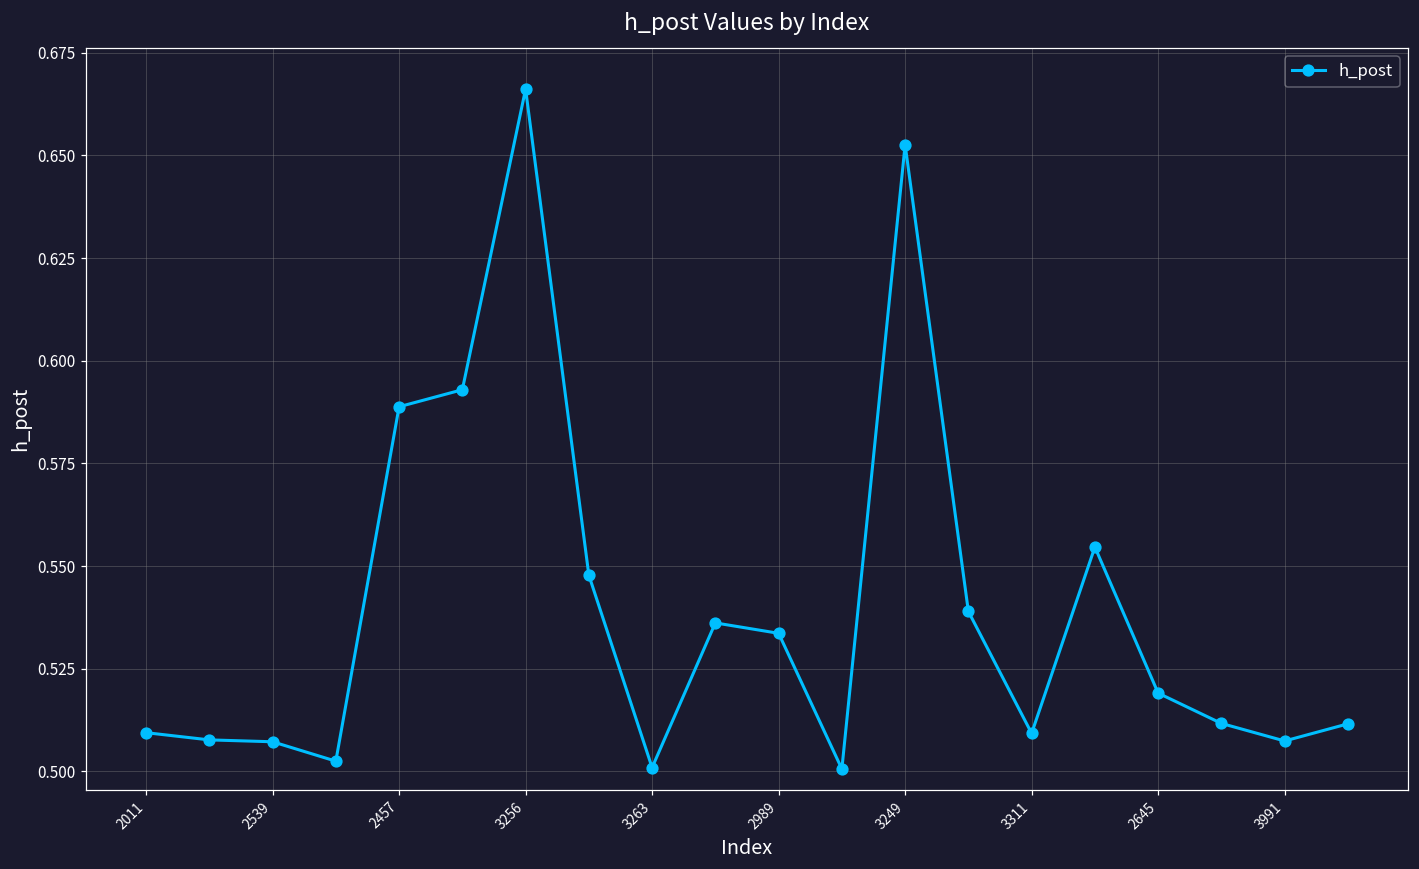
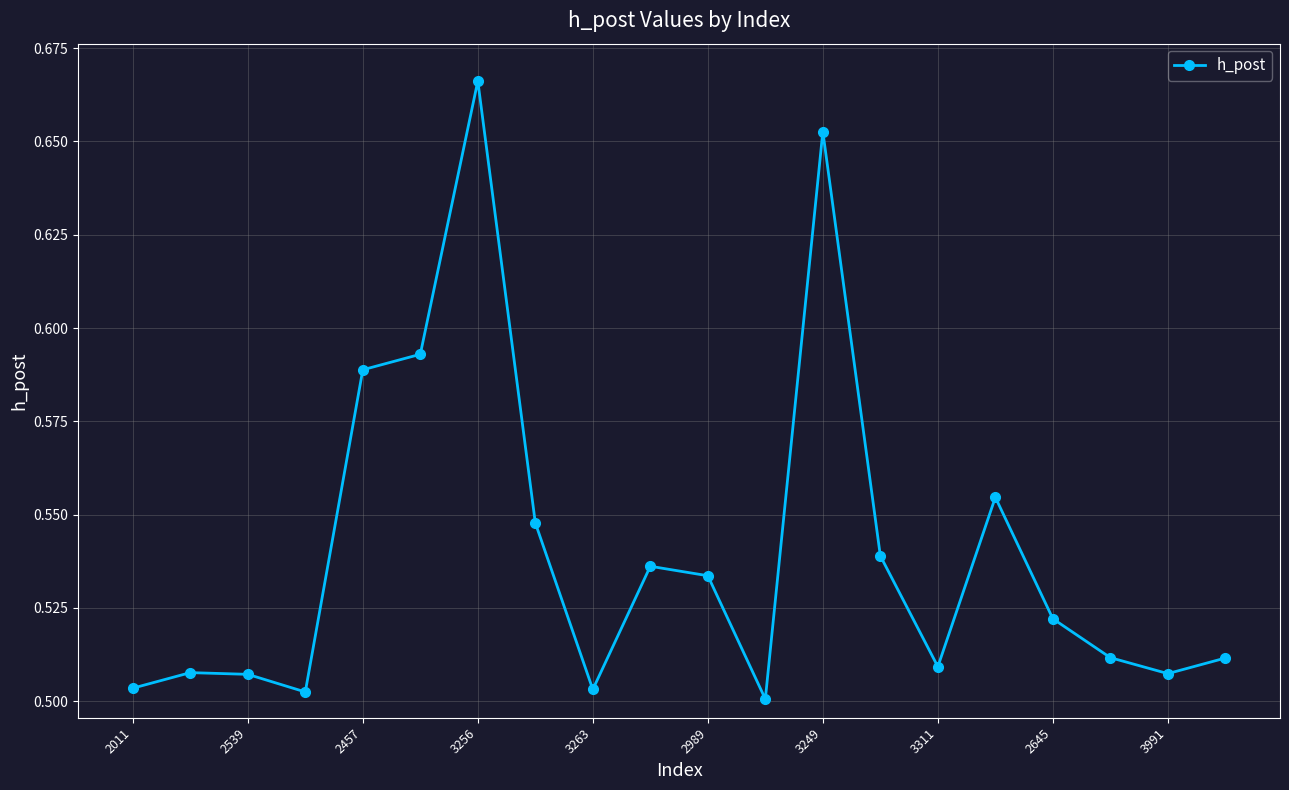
  {
-   "2011": 0.509,
+   "2011": 0.504,
    "2539": 0.507,
    "2457": 0.589,
    "3256": 0.666,
-   "3263": 0.501,
+   "3263": 0.503,
    "2989": 0.534,
    "3249": 0.653,
    "3311": 0.509,
-   "2645": 0.519,
+   "2645": 0.522,
    "3991": 0.507
  }
